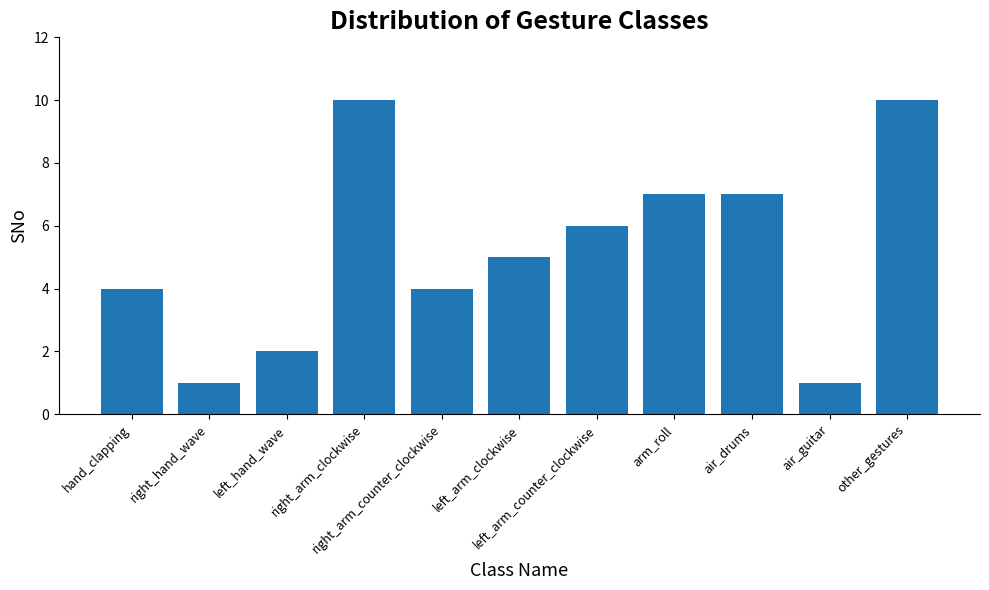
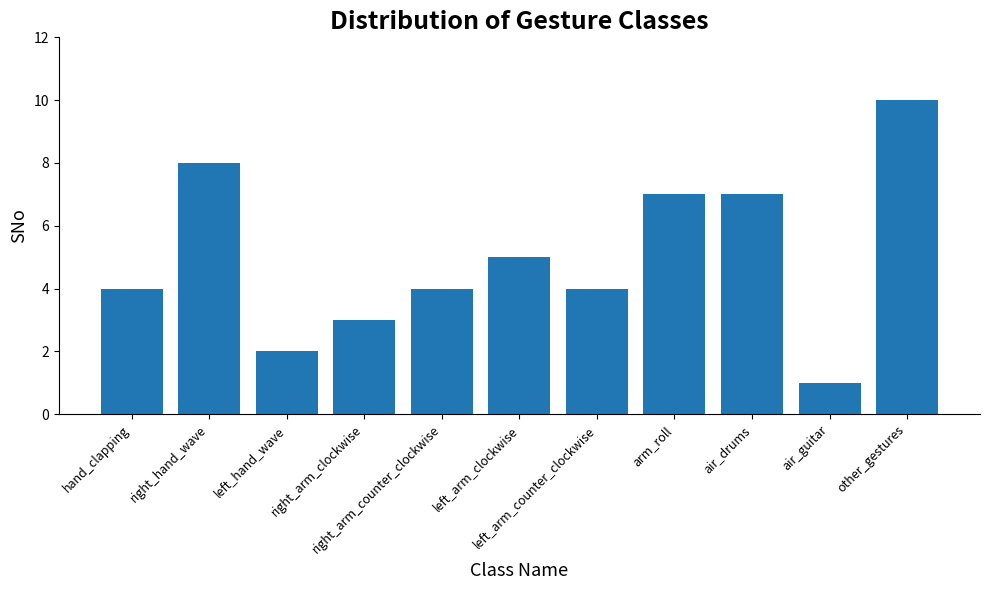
  {
    "hand_clapping": 4,
-   "right_hand_wave": 1,
+   "right_hand_wave": 8,
    "left_hand_wave": 2,
-   "right_arm_clockwise": 10,
+   "right_arm_clockwise": 3,
    "right_arm_counter_clockwise": 4,
    "left_arm_clockwise": 5,
-   "left_arm_counter_clockwise": 6,
+   "left_arm_counter_clockwise": 4,
    "arm_roll": 7,
    "air_drums": 7,
    "air_guitar": 1,
    "other_gestures": 10
  }
